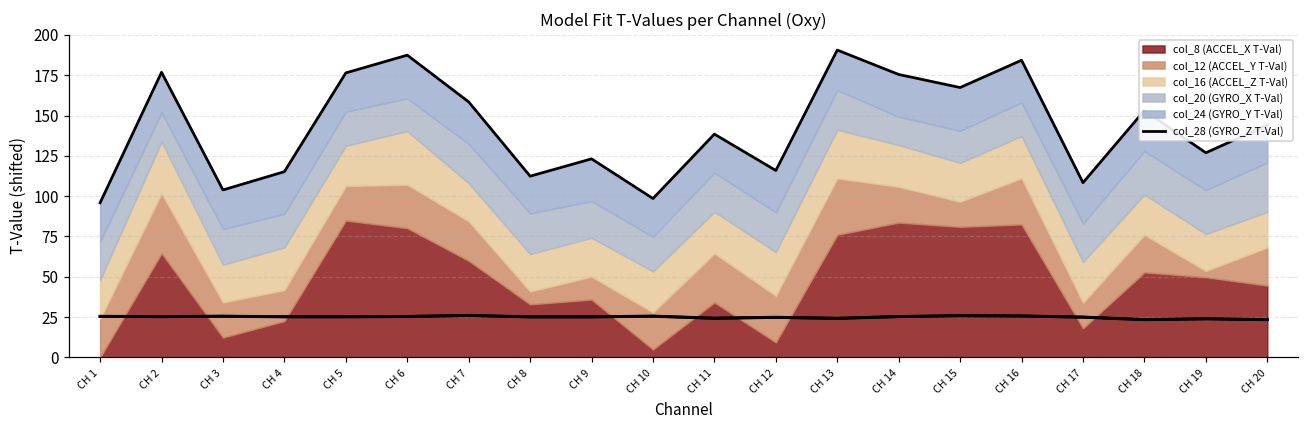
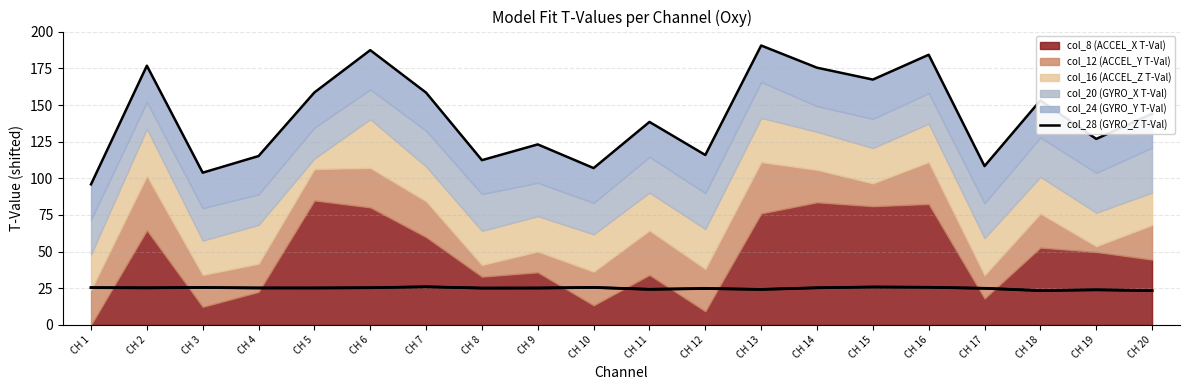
  {
    "col_8 (ACCEL_X T-Val)": {
      "CH 1": 0,
      "CH 2": 65,
      "CH 3": 12,
      "CH 4": 23,
      "CH 5": 85,
      "CH 6": 80,
      "CH 7": 60,
      "CH 8": 33,
      "CH 9": 36,
-     "CH 10": 5,
+     "CH 10": 13,
      "CH 11": 34,
      "CH 12": 9,
      "CH 13": 76,
      "CH 14": 84,
      "CH 15": 81,
      "CH 16": 82,
      "CH 17": 18,
      "CH 18": 53,
      "CH 19": 50,
      "CH 20": 45
    },
    "col_28 (GYRO_Z T-Val)": {
      "CH 2": 25,
      "CH 3": 26,
      "CH 4": 25,
      "CH 5": 25,
      "CH 6": 25,
      "CH 7": 26,
      "CH 8": 25,
      "CH 9": 25,
      "CH 10": 26,
      "CH 11": 24,
      "CH 12": 25,
      "CH 13": 24,
      "CH 14": 25,
      "CH 15": 26,
      "CH 16": 26,
      "CH 17": 25,
      "CH 18": 23,
      "CH 19": 24,
      "CH 20": 23
    },
    "col_12 (ACCEL_Y T-Val)": {
      "CH 2": 37,
      "CH 3": 22,
      "CH 4": 19,
      "CH 5": 21,
      "CH 6": 27,
      "CH 7": 24,
      "CH 8": 8,
      "CH 9": 14,
      "CH 10": 23,
      "CH 11": 30,
      "CH 12": 29,
      "CH 13": 35,
      "CH 14": 22,
      "CH 15": 16,
      "CH 16": 29,
      "CH 17": 16,
      "CH 18": 23,
      "CH 19": 4,
      "CH 20": 24
    },
    "col_16 (ACCEL_Z T-Val)": {
      "CH 1": 24,
      "CH 2": 32,
      "CH 3": 23,
      "CH 4": 26,
-     "CH 5": 25,
+     "CH 5": 7,
      "CH 6": 33,
      "CH 7": 24,
      "CH 8": 23,
      "CH 9": 24,
      "CH 10": 25,
      "CH 11": 26,
      "CH 12": 27,
      "CH 13": 30,
      "CH 14": 26,
      "CH 15": 24,
      "CH 16": 26,
      "CH 17": 25,
      "CH 18": 25,
      "CH 19": 23,
      "CH 20": 22
    }
  }
